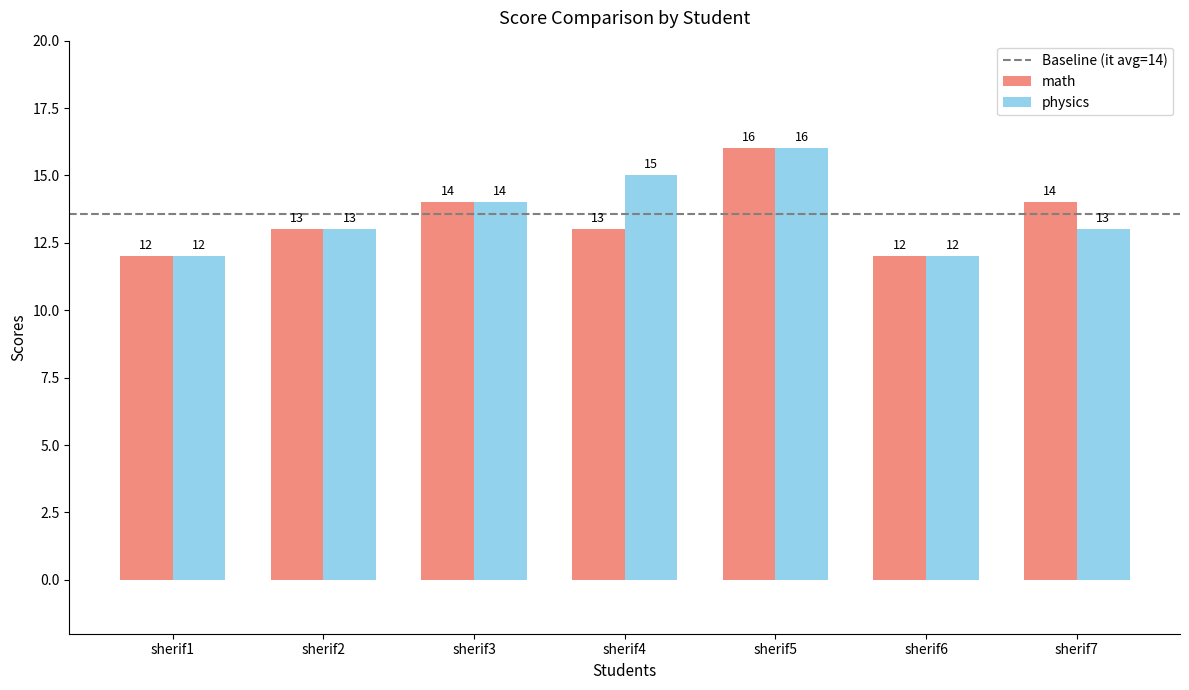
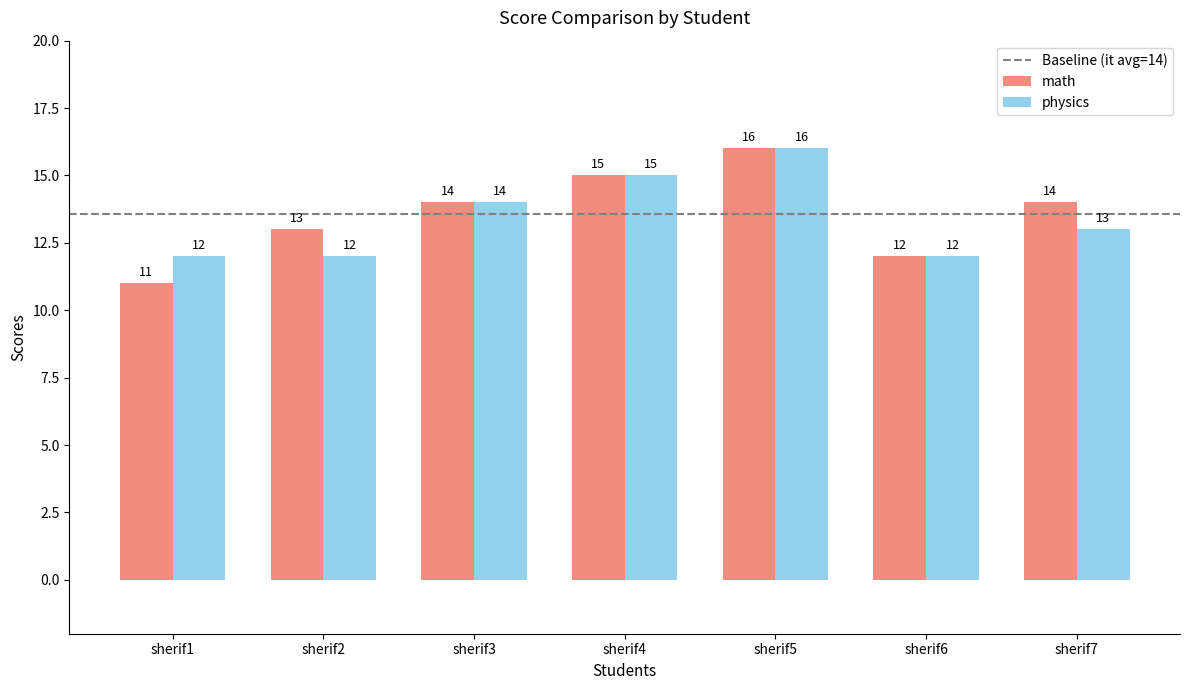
  {
    "math": {
-     "sherif1": 12,
+     "sherif1": 11,
      "sherif2": 13,
      "sherif3": 14,
-     "sherif4": 13,
+     "sherif4": 15,
      "sherif5": 16,
      "sherif6": 12,
      "sherif7": 14
    },
    "physics": {
      "sherif1": 12,
-     "sherif2": 13,
+     "sherif2": 12,
      "sherif3": 14,
      "sherif4": 15,
      "sherif5": 16,
      "sherif6": 12,
      "sherif7": 13
    }
  }
